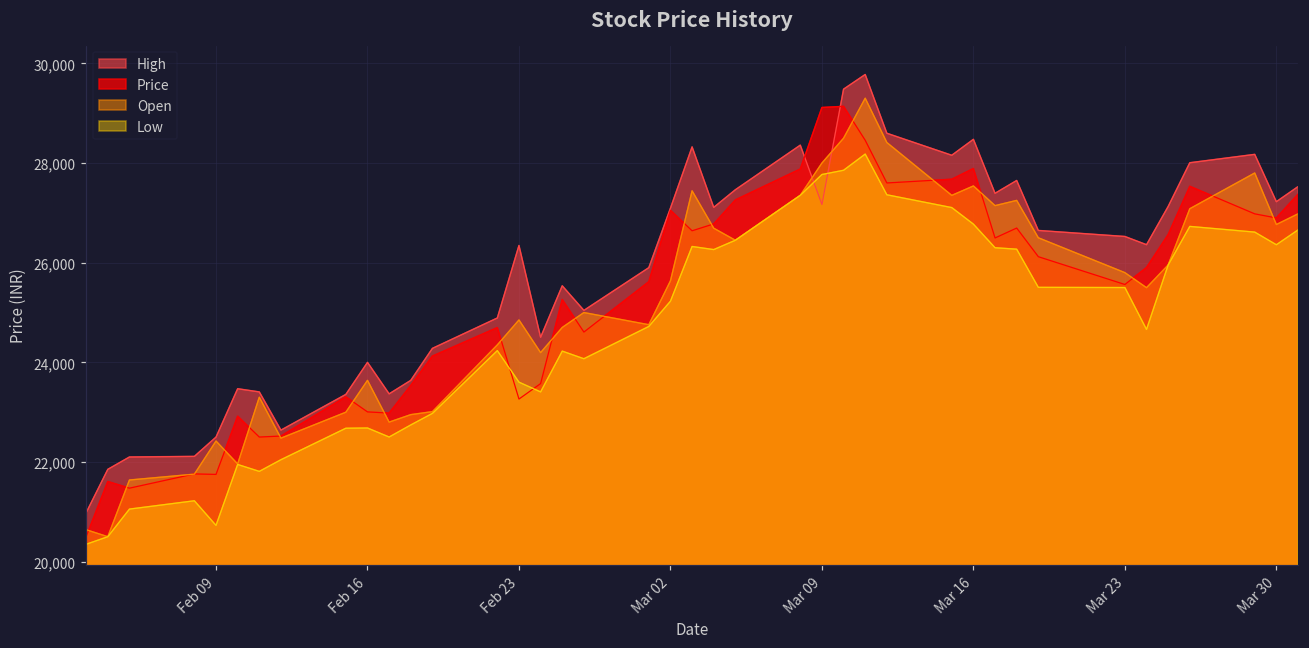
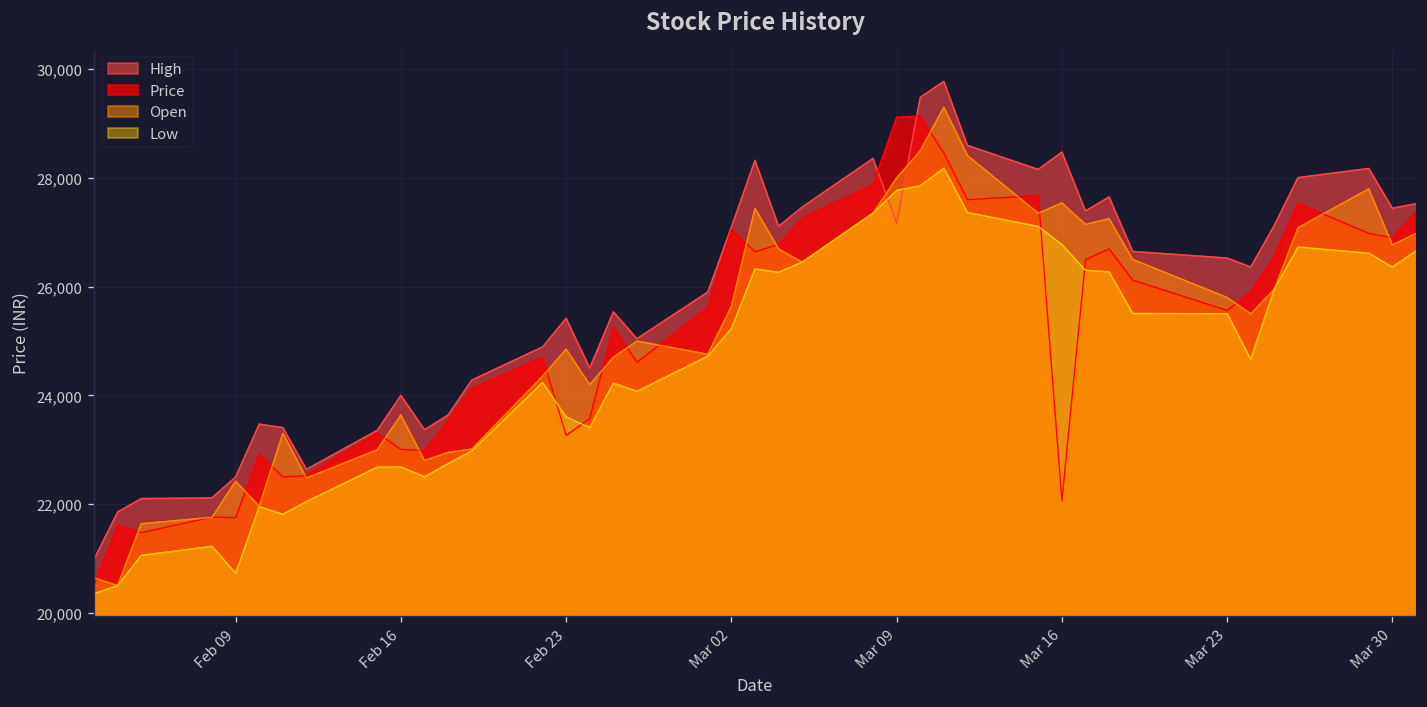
  {
    "High": {
      "Feb 09": "22,500",
      "Feb 16": "24,000",
-     "Feb 23": "26,300",
+     "Feb 23": "25,400",
      "Mar 09": "27,200",
      "Mar 16": "28,500",
      "Mar 23": "26,500",
-     "Mar 30": "27,200"
+     "Mar 30": "27,400"
    },
    "Price": {
      "Feb 09": "21,800",
      "Feb 16": "23,000",
      "Feb 23": "23,300",
      "Mar 09": "29,100",
-     "Mar 16": "27,900",
+     "Mar 16": "22,100",
      "Mar 23": "25,600",
      "Mar 30": "26,900"
    }
  }
